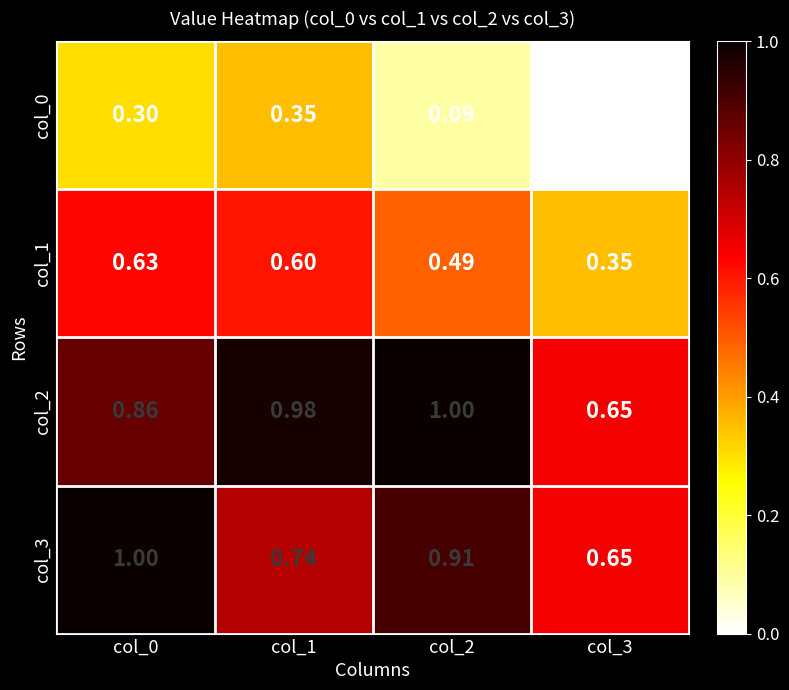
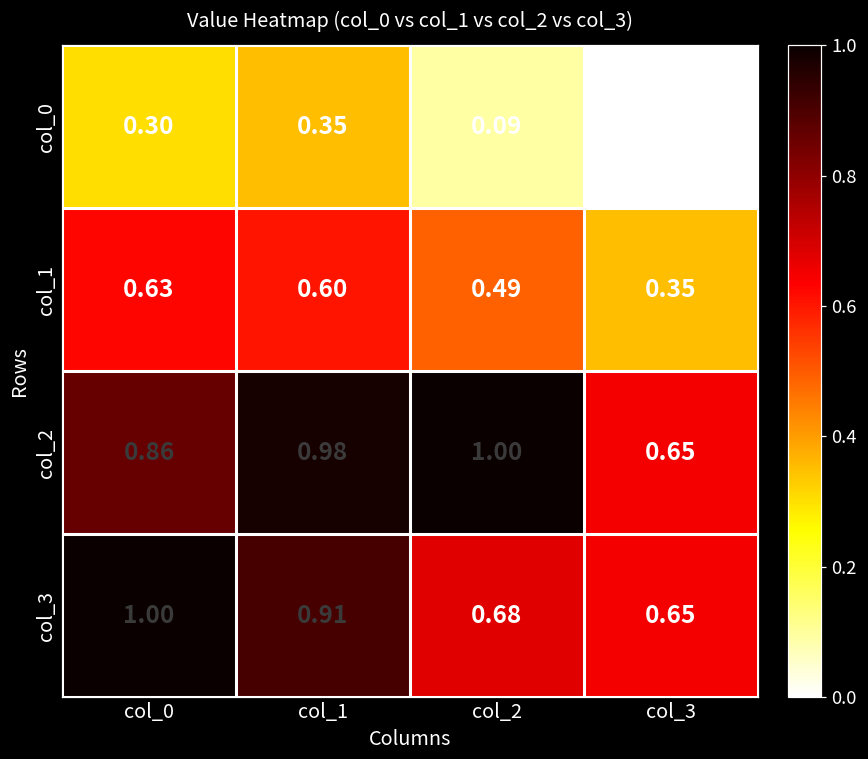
  {
    "col_0": {
      "col_0": 0.30,
      "col_1": 0.35,
      "col_2": 0.09
    },
    "col_1": {
      "col_0": 0.63,
      "col_1": 0.60,
      "col_2": 0.49,
      "col_3": 0.35
    },
    "col_2": {
      "col_0": 0.86,
      "col_1": 0.98,
      "col_2": 1.00,
      "col_3": 0.65
    },
    "col_3": {
      "col_0": 1.00,
-     "col_1": 0.74,
-     "col_2": 0.91,
+     "col_1": 0.91,
+     "col_2": 0.68,
      "col_3": 0.65
    }
  }
